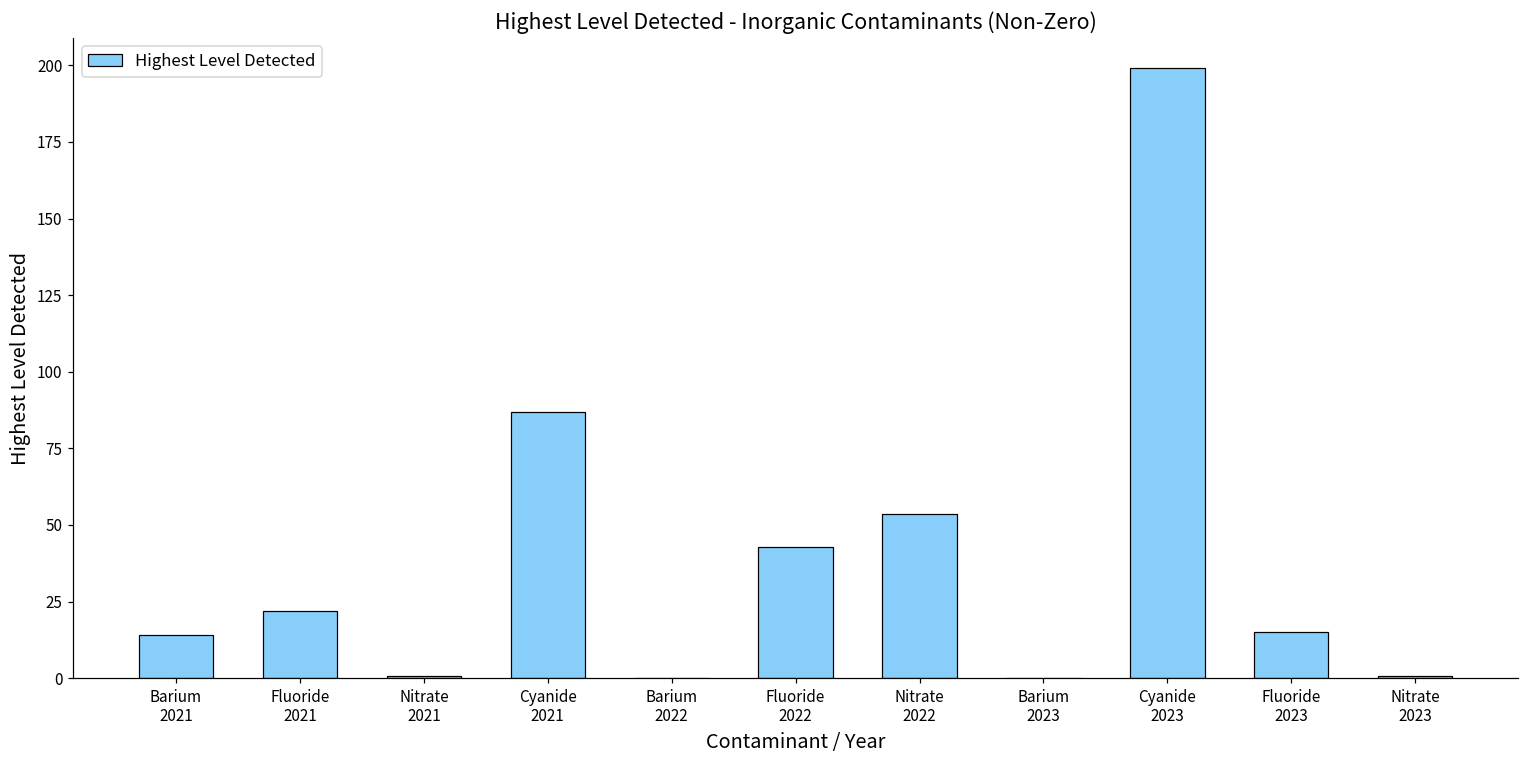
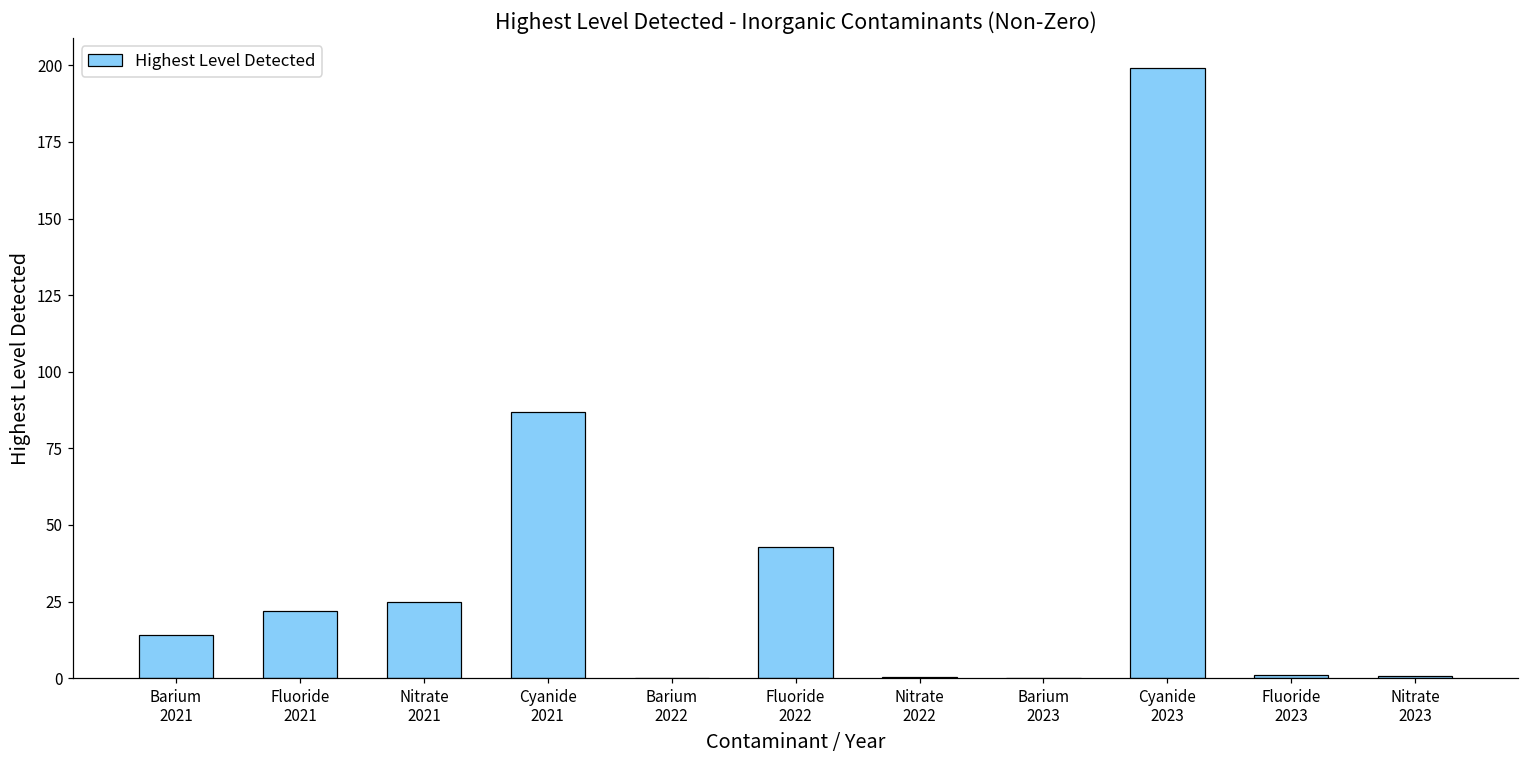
  {
    "Barium 2021": 14,
    "Fluoride 2021": 22,
-   "Nitrate 2021": 1,
+   "Nitrate 2021": 25,
    "Cyanide 2021": 87,
    "Fluoride 2022": 43,
-   "Nitrate 2022": 53,
+   "Nitrate 2022": 0,
    "Cyanide 2023": 199,
-   "Fluoride 2023": 15
+   "Fluoride 2023": 1
  }
